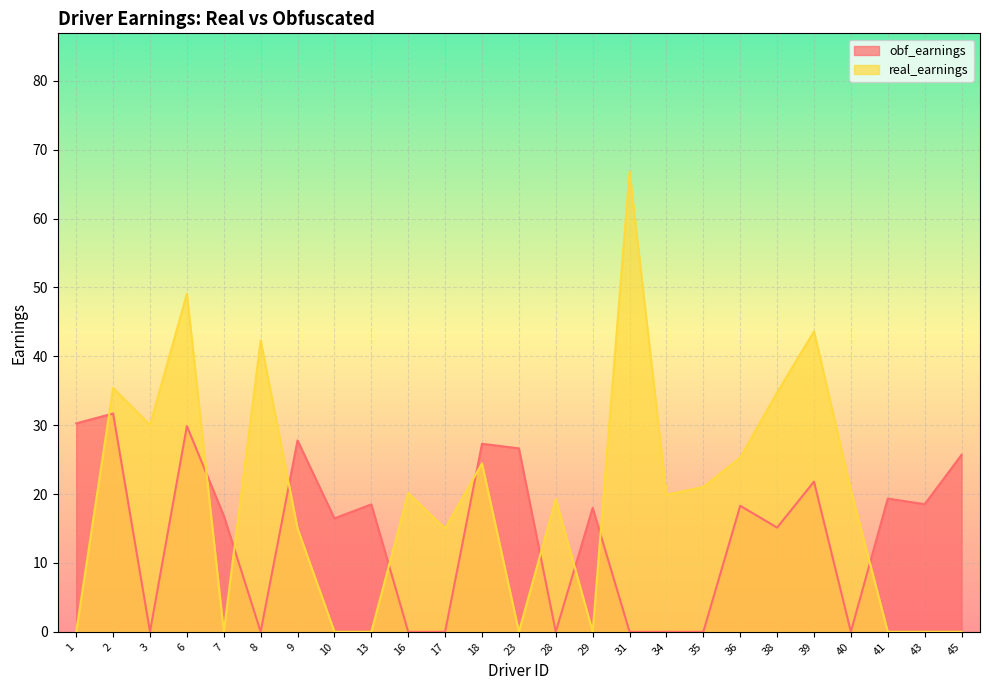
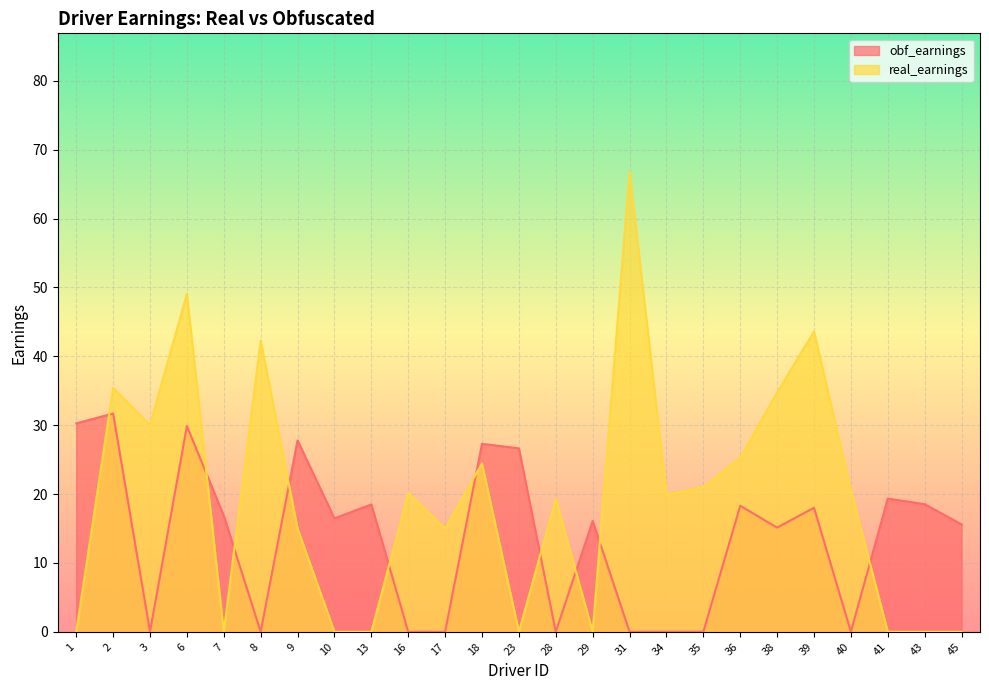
  {
    "obf_earnings": {
      "1": 30,
      "2": 32,
      "3": 0,
      "6": 30,
      "7": 17,
      "8": 0,
      "9": 28,
      "10": 16,
      "13": 19,
      "16": 0,
      "17": 0,
      "18": 27,
      "23": 27,
      "28": 0,
-     "29": 18,
+     "29": 16,
      "31": 0,
      "34": 0,
      "35": 0,
      "36": 18,
      "38": 15,
-     "39": 22,
+     "39": 18,
      "40": 0,
      "41": 19,
      "43": 19,
-     "45": 26
+     "45": 16
    },
    "real_earnings": {
      "1": 0,
      "2": 35,
      "3": 30,
      "6": 49,
      "7": 0,
      "8": 42,
      "9": 15,
      "10": 0,
      "13": 0,
      "16": 20,
      "17": 15,
      "18": 24,
      "23": 0,
      "28": 19,
      "29": 0,
      "31": 67,
      "34": 20,
      "35": 21,
      "36": 25,
      "38": 35,
      "39": 44,
      "40": 21,
      "41": 0,
      "43": 0,
      "45": 0
    }
  }
